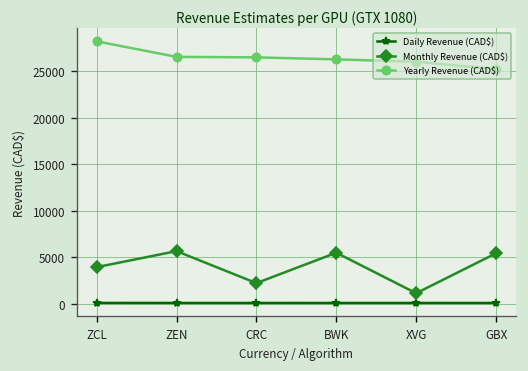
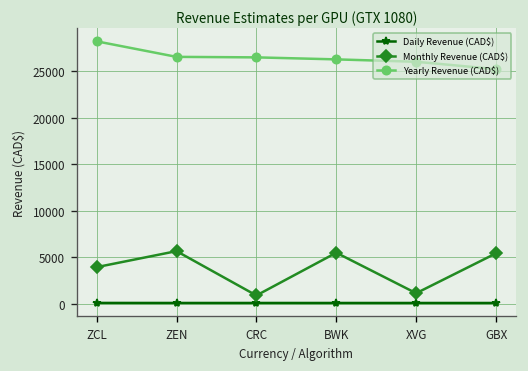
  {
    "Daily Revenue (CAD$)": {
      "ZCL": 0,
      "ZEN": 0,
      "CRC": 0,
      "BWK": 0,
      "XVG": 0,
      "GBX": 0
    },
    "Monthly Revenue (CAD$)": {
      "ZCL": 4000,
      "ZEN": 6000,
-     "CRC": 2000,
+     "CRC": 1000,
      "BWK": 5000,
      "XVG": 1000,
      "GBX": 5000
    },
    "Yearly Revenue (CAD$)": {
      "ZCL": 28000,
      "ZEN": 27000,
      "CRC": 26000,
      "BWK": 26000
    }
  }
